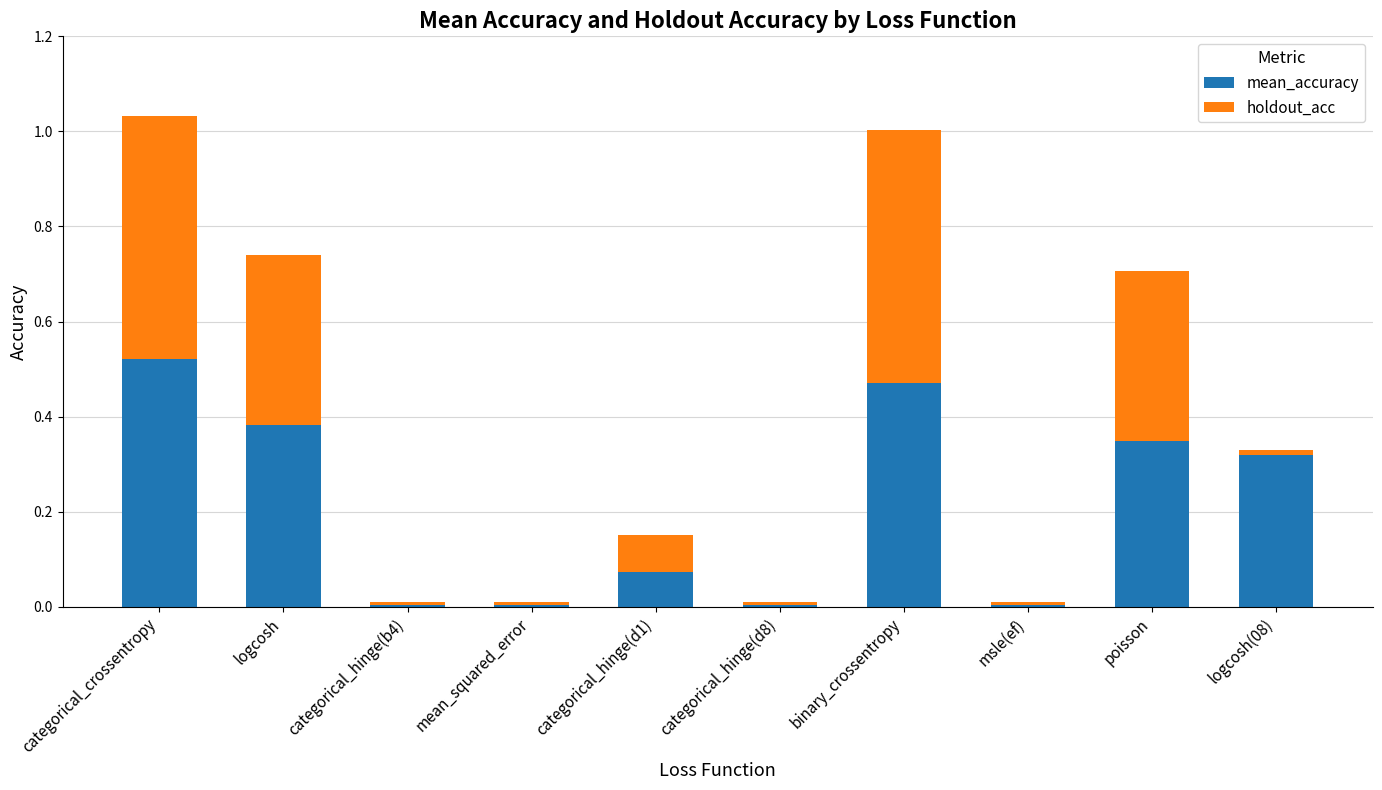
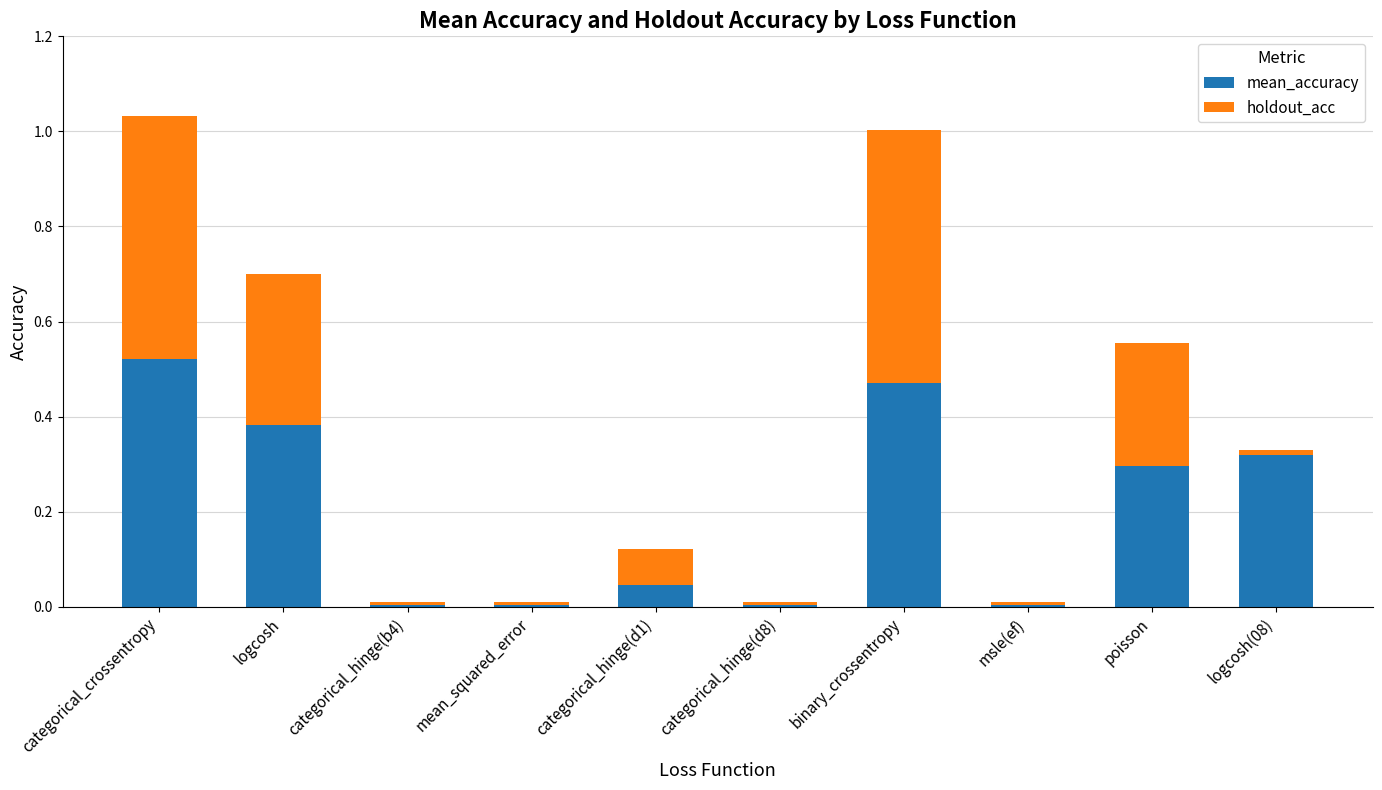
  {
    "mean_accuracy": {
      "categorical_crossentropy": 0.52,
      "logcosh": 0.38,
-     "categorical_hinge(d1)": 0.07,
+     "categorical_hinge(d1)": 0.05,
      "binary_crossentropy": 0.47,
-     "poisson": 0.35,
+     "poisson": 0.30,
      "logcosh(08)": 0.32
    },
    "holdout_acc": {
      "categorical_crossentropy": 0.51,
-     "logcosh": 0.36,
+     "logcosh": 0.32,
      "categorical_hinge(b4)": 0.01,
      "mean_squared_error": 0.01,
      "categorical_hinge(d1)": 0.08,
      "categorical_hinge(d8)": 0.01,
      "binary_crossentropy": 0.53,
      "msle(ef)": 0.01,
-     "poisson": 0.36,
+     "poisson": 0.26,
      "logcosh(08)": 0.01
    }
  }
